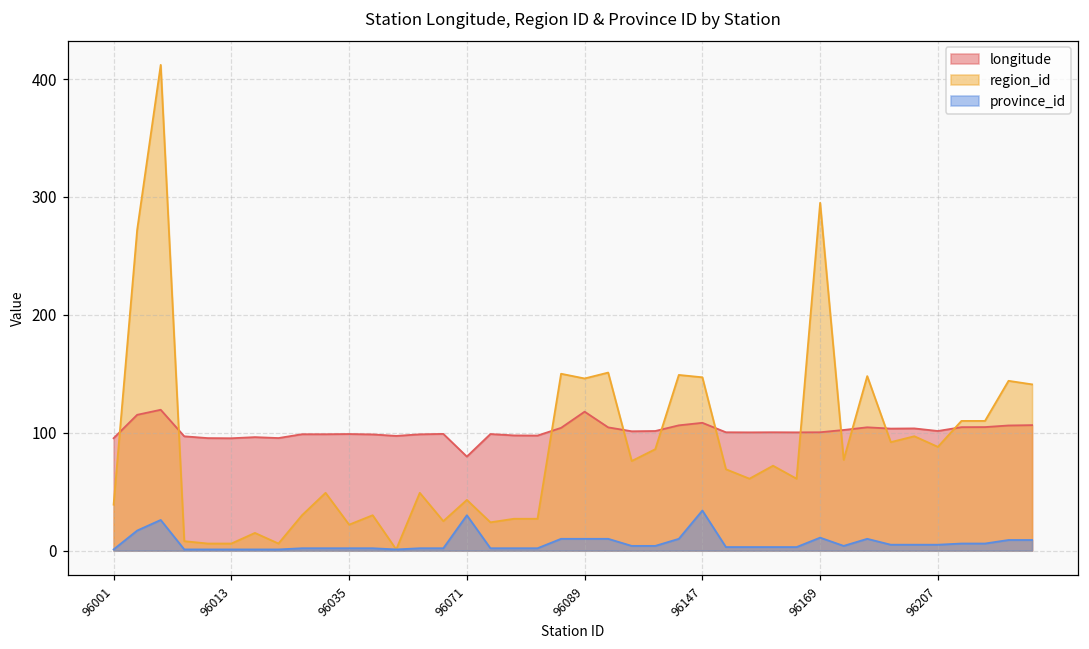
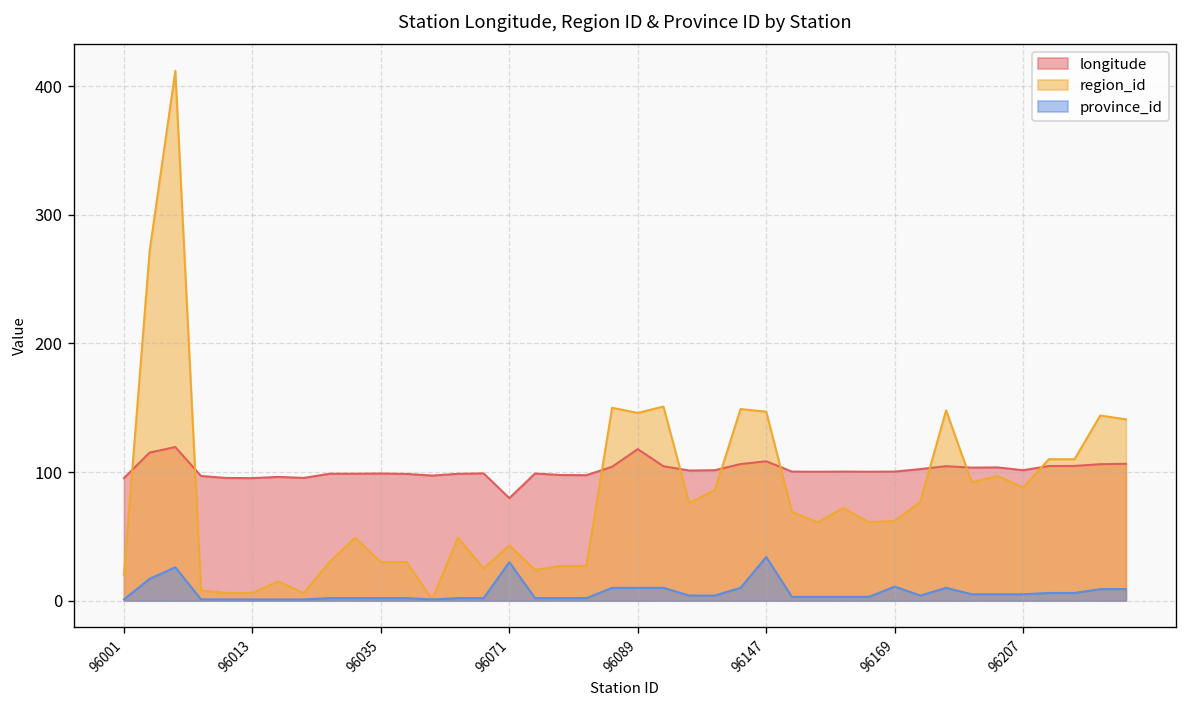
  {
    "longitude": {
      "96001": 95,
      "96013": 95,
      "96035": 99,
      "96071": 80,
      "96089": 118,
      "96147": 108,
      "96169": 100,
      "96207": 101
    },
    "region_id": {
-     "96001": 39,
+     "96001": 20,
      "96013": 6,
-     "96035": 22,
+     "96035": 30,
      "96071": 43,
      "96089": 146,
      "96147": 147,
-     "96169": 295,
+     "96169": 62,
      "96207": 88
    },
    "province_id": {
      "96001": 1,
      "96013": 1,
      "96035": 2,
      "96071": 30,
      "96089": 10,
      "96147": 34,
      "96169": 11,
      "96207": 5
    }
  }
